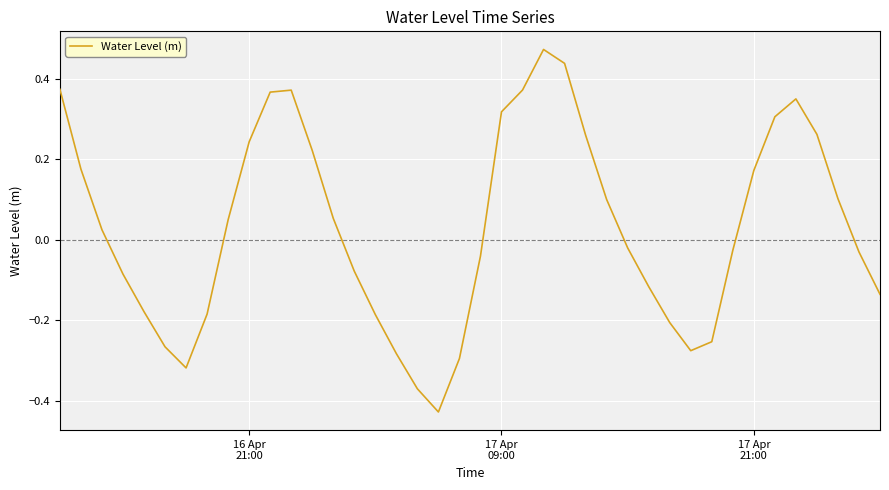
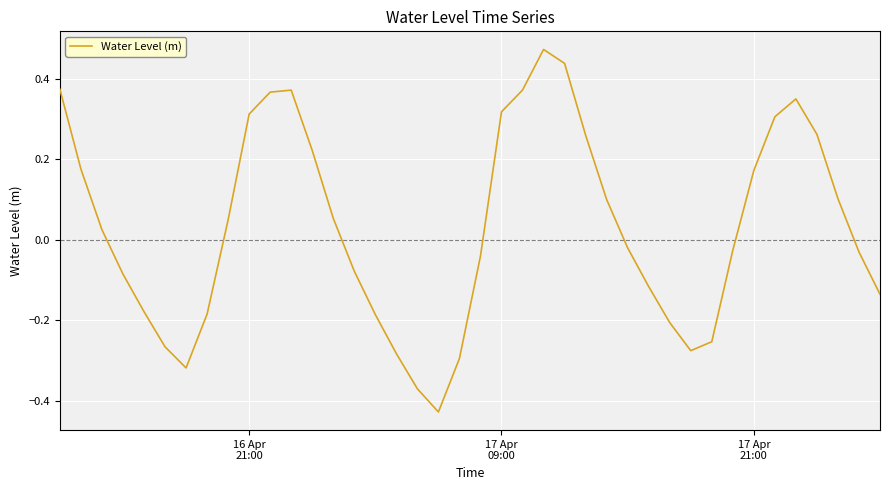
  {
-   "16 Apr 21:00": 0.24,
+   "16 Apr 21:00": 0.31,
    "17 Apr 09:00": 0.32,
    "17 Apr 21:00": 0.17
  }
